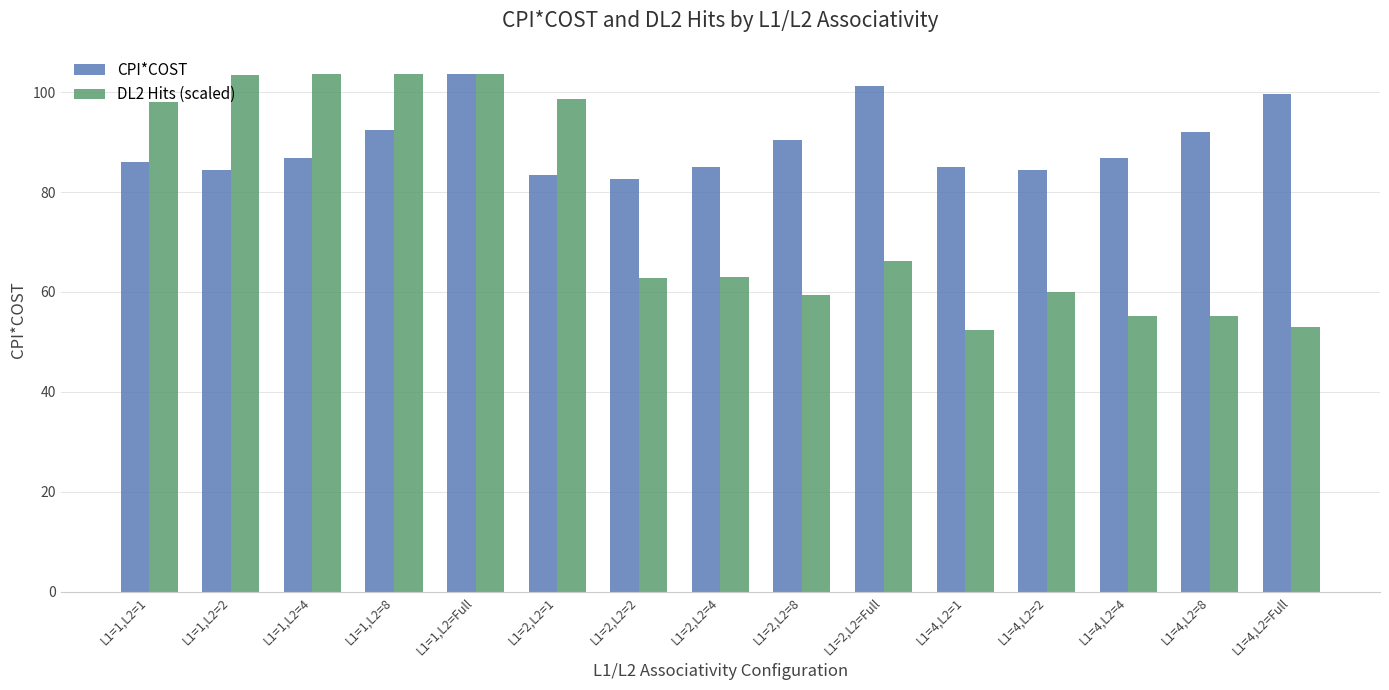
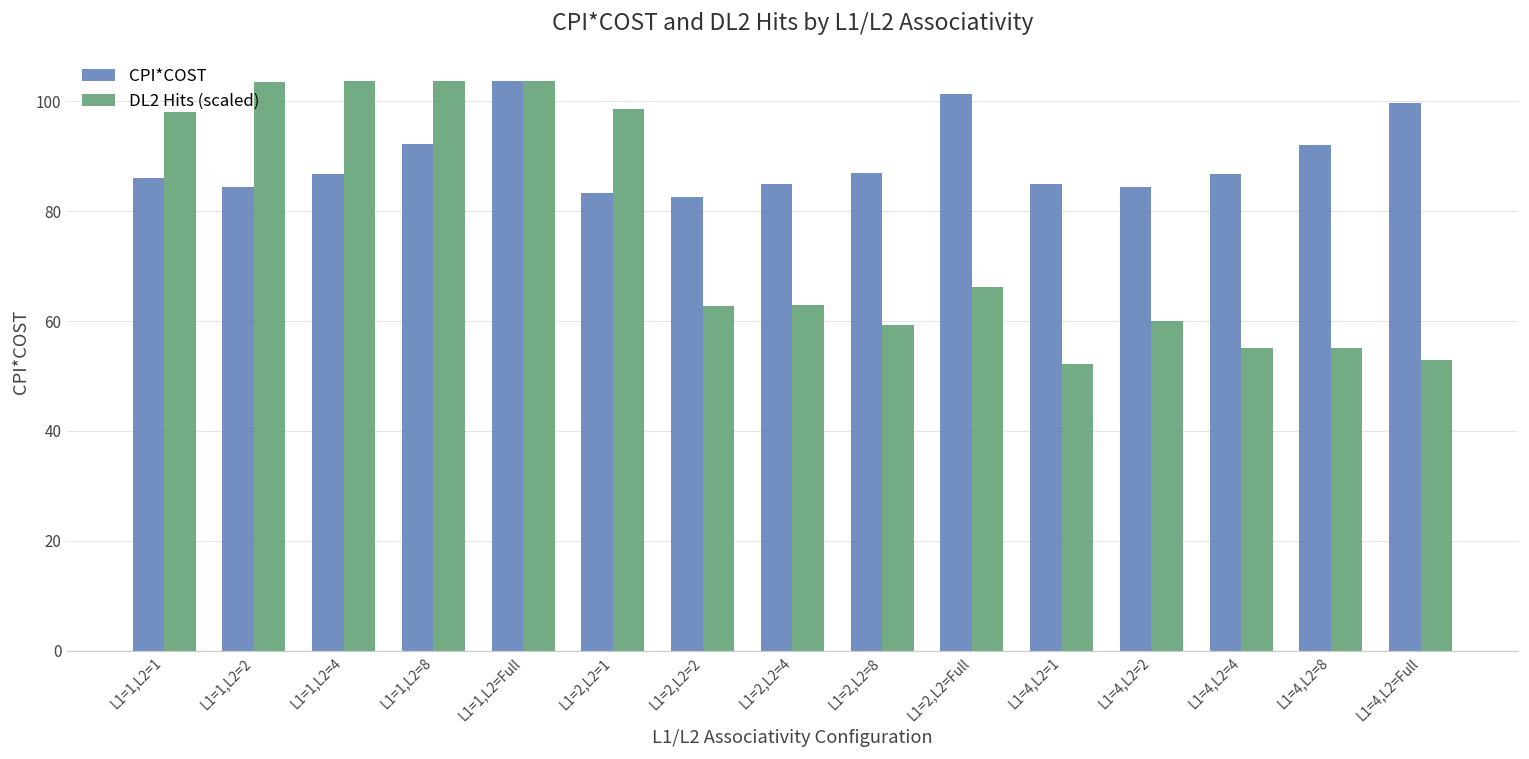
  {
    "CPI*COST": {
      "L1=1,L2=1": 86,
      "L1=1,L2=2": 84,
      "L1=1,L2=4": 87,
      "L1=1,L2=8": 92,
      "L1=1,L2=Full": 104,
      "L1=2,L2=1": 83,
      "L1=2,L2=2": 83,
      "L1=2,L2=4": 85,
-     "L1=2,L2=8": 90,
+     "L1=2,L2=8": 87,
      "L1=2,L2=Full": 101,
      "L1=4,L2=1": 85,
      "L1=4,L2=2": 84,
      "L1=4,L2=4": 87,
      "L1=4,L2=8": 92,
      "L1=4,L2=Full": 100
    },
    "DL2 Hits (scaled)": {
      "L1=1,L2=1": 98,
      "L1=1,L2=2": 104,
      "L1=1,L2=4": 104,
      "L1=1,L2=8": 104,
      "L1=1,L2=Full": 104,
      "L1=2,L2=1": 99,
      "L1=2,L2=2": 63,
      "L1=2,L2=4": 63,
      "L1=2,L2=8": 59,
      "L1=2,L2=Full": 66,
      "L1=4,L2=1": 52,
      "L1=4,L2=2": 60,
      "L1=4,L2=4": 55,
      "L1=4,L2=8": 55,
      "L1=4,L2=Full": 53
    }
  }
